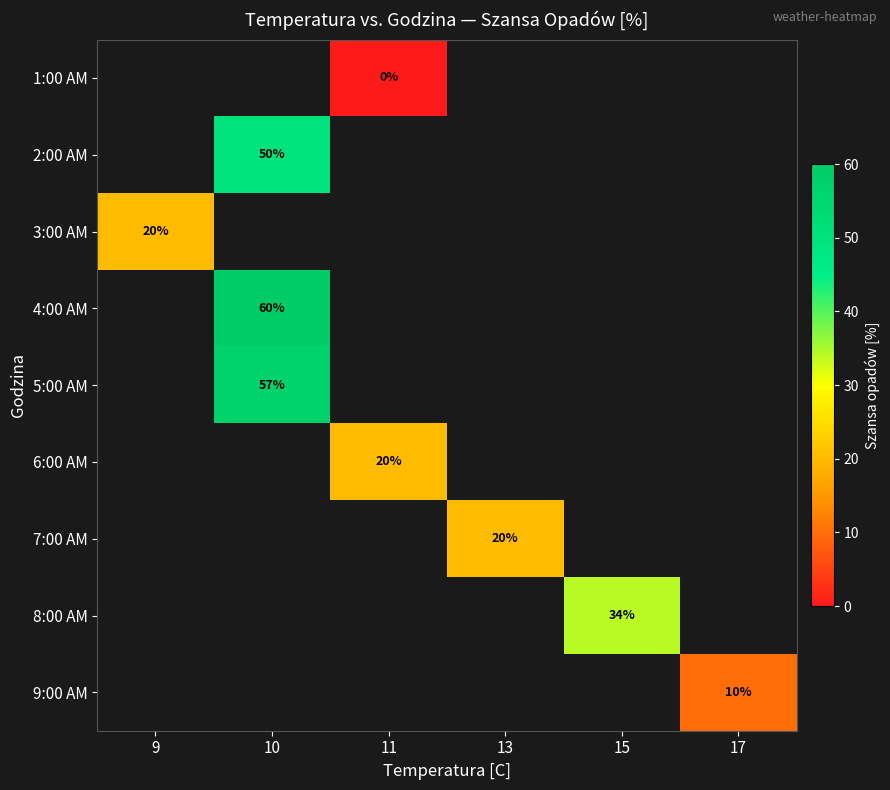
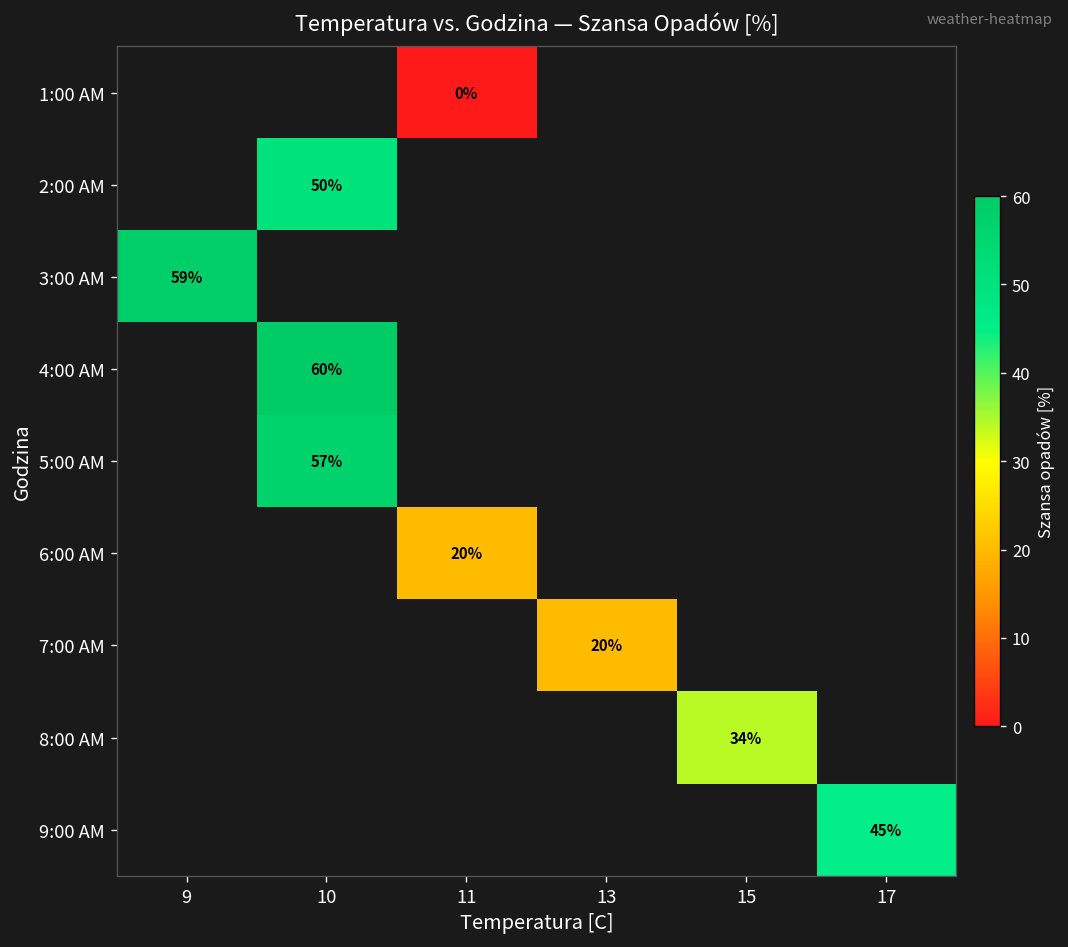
  {
    "1:00 AM": {
      "11": "0%"
    },
    "2:00 AM": {
      "10": "50%"
    },
    "3:00 AM": {
-     "9": "20%"
+     "9": "59%"
    },
    "4:00 AM": {
      "10": "60%"
    },
    "5:00 AM": {
      "10": "57%"
    },
    "6:00 AM": {
      "11": "20%"
    },
    "7:00 AM": {
      "13": "20%"
    },
    "8:00 AM": {
      "15": "34%"
    },
    "9:00 AM": {
-     "17": "10%"
+     "17": "45%"
    }
  }
